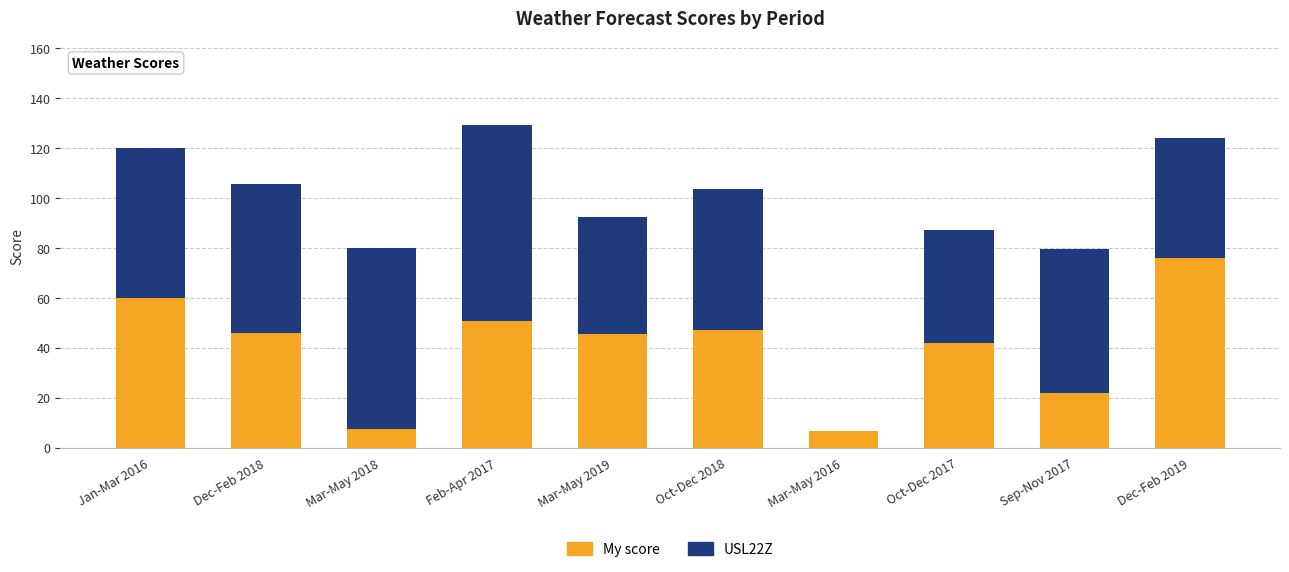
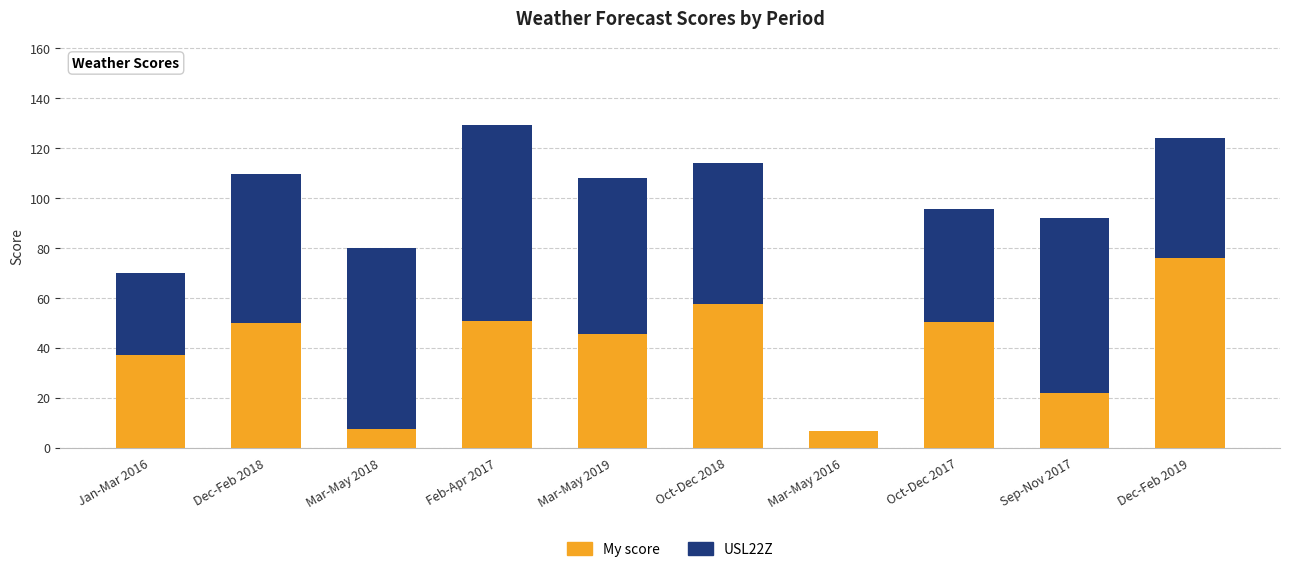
  {
    "My score": {
-     "Jan-Mar 2016": 60,
-     "Dec-Feb 2018": 46,
+     "Jan-Mar 2016": 37,
+     "Dec-Feb 2018": 50,
      "Mar-May 2018": 8,
      "Feb-Apr 2017": 51,
      "Mar-May 2019": 46,
-     "Oct-Dec 2018": 47,
+     "Oct-Dec 2018": 57,
      "Mar-May 2016": 7,
-     "Oct-Dec 2017": 42,
+     "Oct-Dec 2017": 50,
      "Sep-Nov 2017": 22,
      "Dec-Feb 2019": 76
    },
    "USL22Z": {
-     "Jan-Mar 2016": 60,
+     "Jan-Mar 2016": 33,
      "Dec-Feb 2018": 60,
      "Mar-May 2018": 72,
      "Feb-Apr 2017": 79,
-     "Mar-May 2019": 47,
+     "Mar-May 2019": 63,
      "Oct-Dec 2018": 57,
      "Mar-May 2016": 0,
      "Oct-Dec 2017": 45,
-     "Sep-Nov 2017": 58,
+     "Sep-Nov 2017": 70,
      "Dec-Feb 2019": 48
    }
  }
